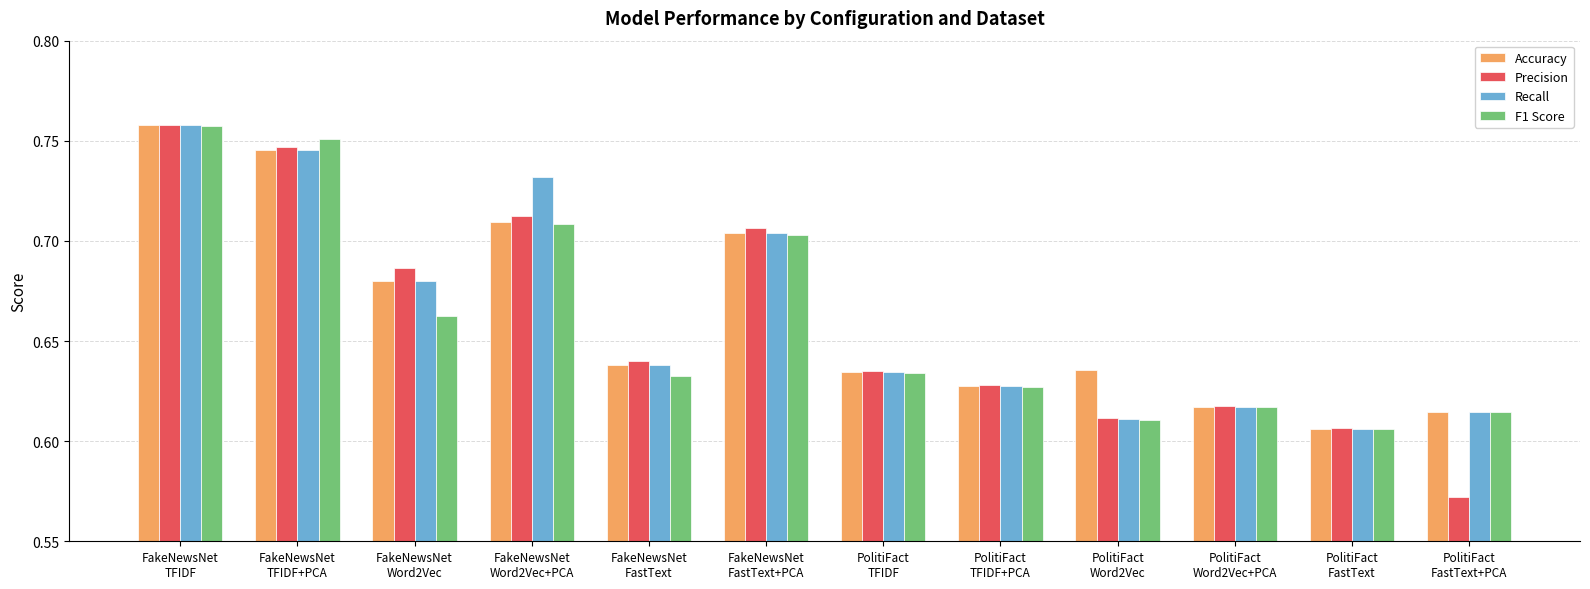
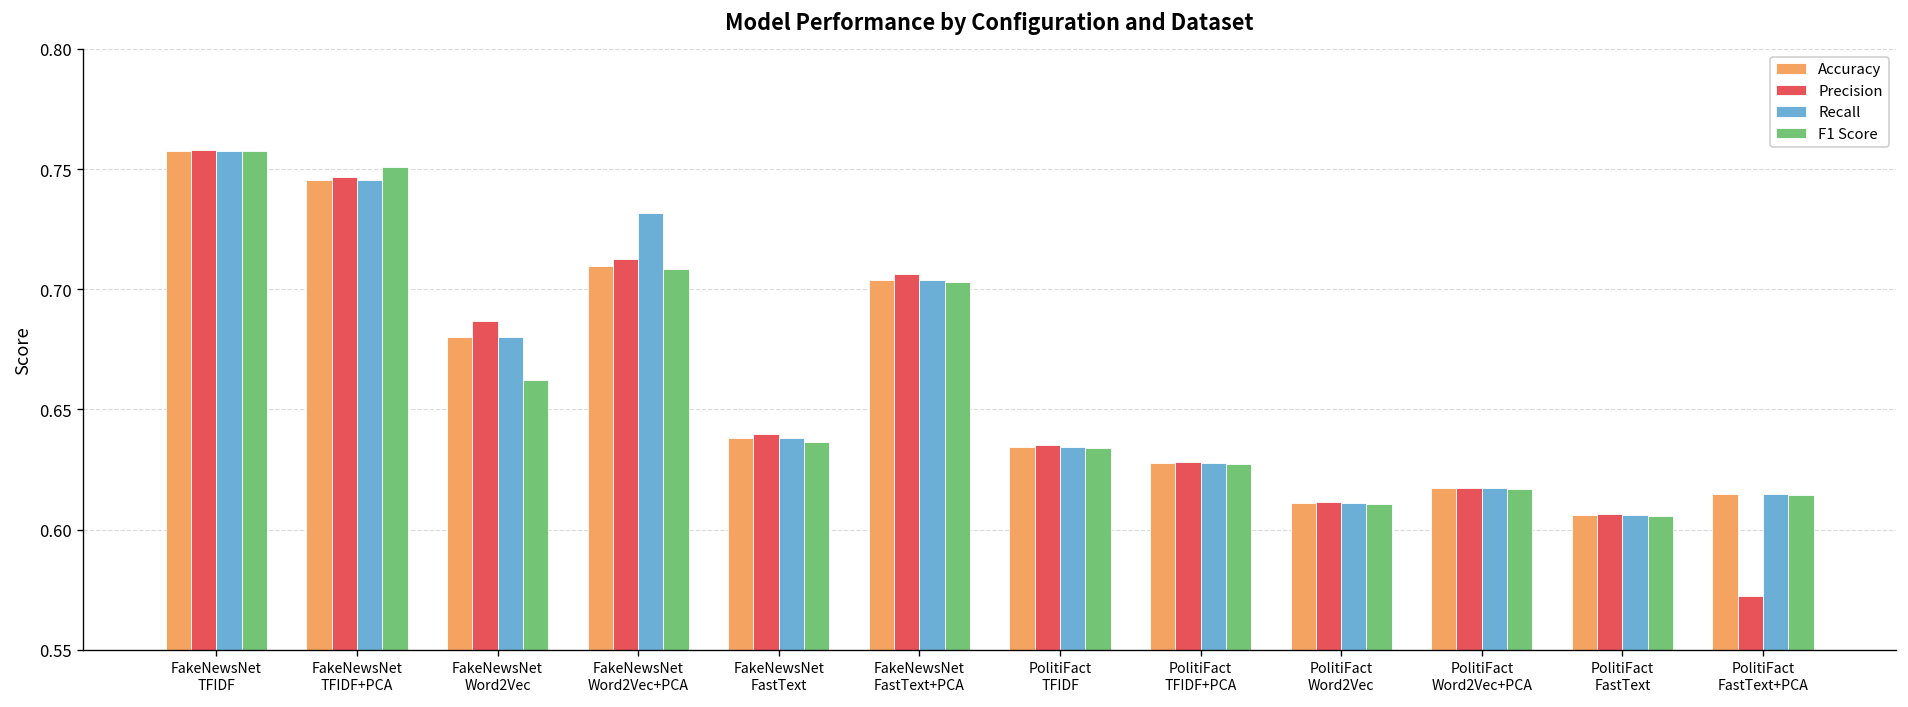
  {
    "Accuracy": {
      "FakeNewsNet TFIDF": 0.758,
      "FakeNewsNet TFIDF+PCA": 0.745,
      "FakeNewsNet Word2Vec": 0.680,
      "FakeNewsNet Word2Vec+PCA": 0.710,
      "FakeNewsNet FastText": 0.638,
      "FakeNewsNet FastText+PCA": 0.704,
      "PolitiFact TFIDF": 0.634,
      "PolitiFact TFIDF+PCA": 0.628,
-     "PolitiFact Word2Vec": 0.636,
+     "PolitiFact Word2Vec": 0.611,
      "PolitiFact Word2Vec+PCA": 0.617,
      "PolitiFact FastText": 0.606,
      "PolitiFact FastText+PCA": 0.615
    },
    "Precision": {
      "FakeNewsNet TFIDF": 0.758,
      "FakeNewsNet TFIDF+PCA": 0.747,
      "FakeNewsNet Word2Vec": 0.687,
      "FakeNewsNet Word2Vec+PCA": 0.713,
      "FakeNewsNet FastText": 0.640,
      "FakeNewsNet FastText+PCA": 0.706,
      "PolitiFact TFIDF": 0.635,
      "PolitiFact TFIDF+PCA": 0.628,
      "PolitiFact Word2Vec": 0.611,
      "PolitiFact Word2Vec+PCA": 0.617,
      "PolitiFact FastText": 0.607,
      "PolitiFact FastText+PCA": 0.572
    },
    "Recall": {
      "FakeNewsNet TFIDF": 0.758,
      "FakeNewsNet TFIDF+PCA": 0.745,
      "FakeNewsNet Word2Vec": 0.680,
      "FakeNewsNet Word2Vec+PCA": 0.732,
      "FakeNewsNet FastText": 0.638,
      "FakeNewsNet FastText+PCA": 0.704,
      "PolitiFact TFIDF": 0.634,
      "PolitiFact TFIDF+PCA": 0.628,
      "PolitiFact Word2Vec": 0.611,
      "PolitiFact Word2Vec+PCA": 0.617,
      "PolitiFact FastText": 0.606,
      "PolitiFact FastText+PCA": 0.615
    },
    "F1 Score": {
      "FakeNewsNet TFIDF": 0.758,
      "FakeNewsNet TFIDF+PCA": 0.751,
      "FakeNewsNet Word2Vec": 0.662,
      "FakeNewsNet Word2Vec+PCA": 0.708,
-     "FakeNewsNet FastText": 0.632,
+     "FakeNewsNet FastText": 0.637,
      "FakeNewsNet FastText+PCA": 0.703,
      "PolitiFact TFIDF": 0.634,
      "PolitiFact TFIDF+PCA": 0.627,
      "PolitiFact Word2Vec": 0.611,
      "PolitiFact Word2Vec+PCA": 0.617,
      "PolitiFact FastText": 0.606,
      "PolitiFact FastText+PCA": 0.614
    }
  }
